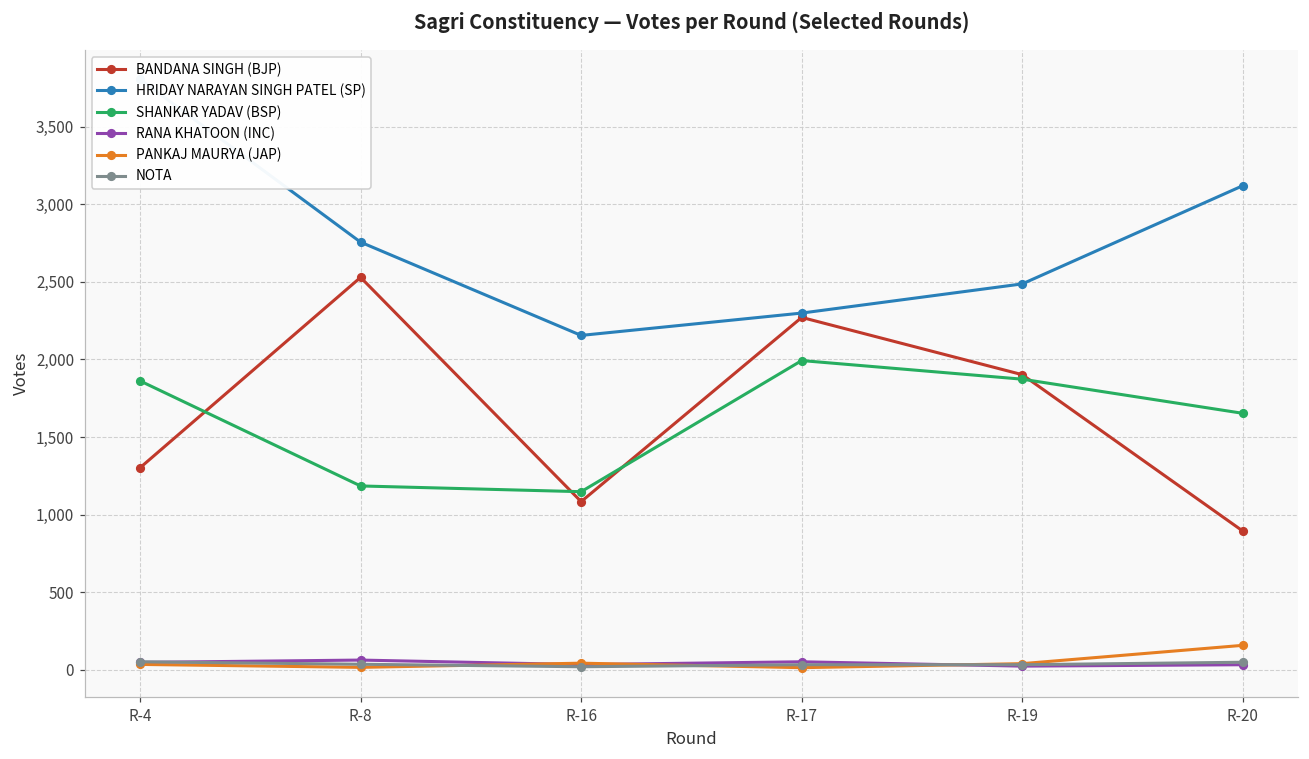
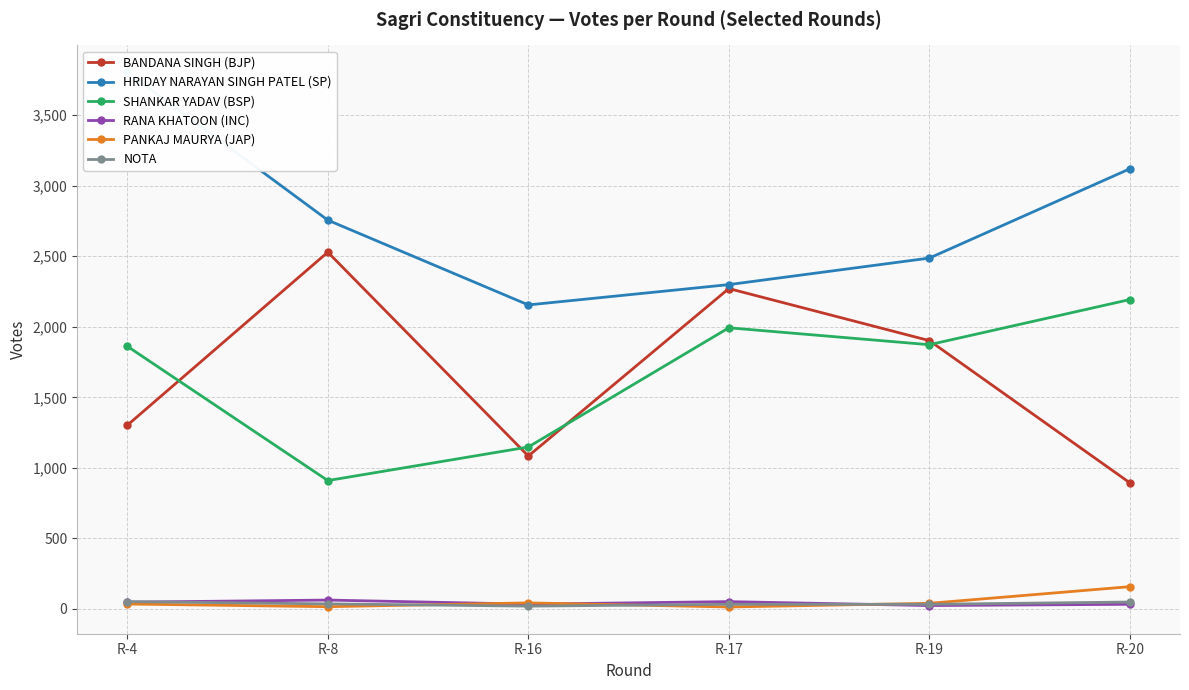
  {
    "BANDANA SINGH (BJP)": {
      "R-4": "1,300",
      "R-8": "2,530",
      "R-16": "1,080",
      "R-17": "2,270",
      "R-19": "1,900",
      "R-20": "890"
    },
    "HRIDAY NARAYAN SINGH PATEL (SP)": {
      "R-8": "2,760",
      "R-16": "2,160",
      "R-17": "2,300",
      "R-19": "2,490",
      "R-20": "3,120"
    },
    "SHANKAR YADAV (BSP)": {
      "R-4": "1,860",
-     "R-8": "1,190",
+     "R-8": "910",
      "R-16": "1,150",
      "R-17": "1,990",
      "R-19": "1,870",
-     "R-20": "1,650"
+     "R-20": "2,190"
    },
    "RANA KHATOON (INC)": {
      "R-8": "60",
      "R-17": "50"
    },
    "PANKAJ MAURYA (JAP)": {
      "R-8": "20",
      "R-17": "10",
      "R-20": "160"
    },
    "NOTA": {
      "R-8": "40",
      "R-17": "30"
    }
  }
